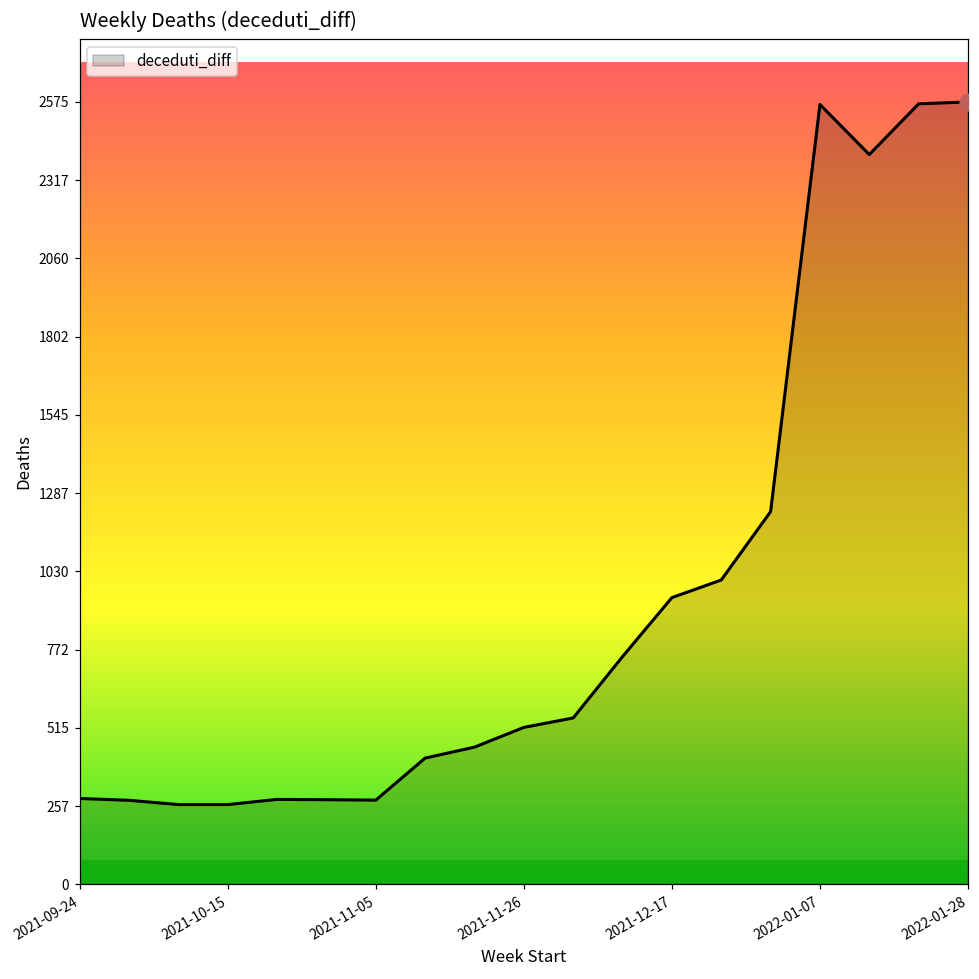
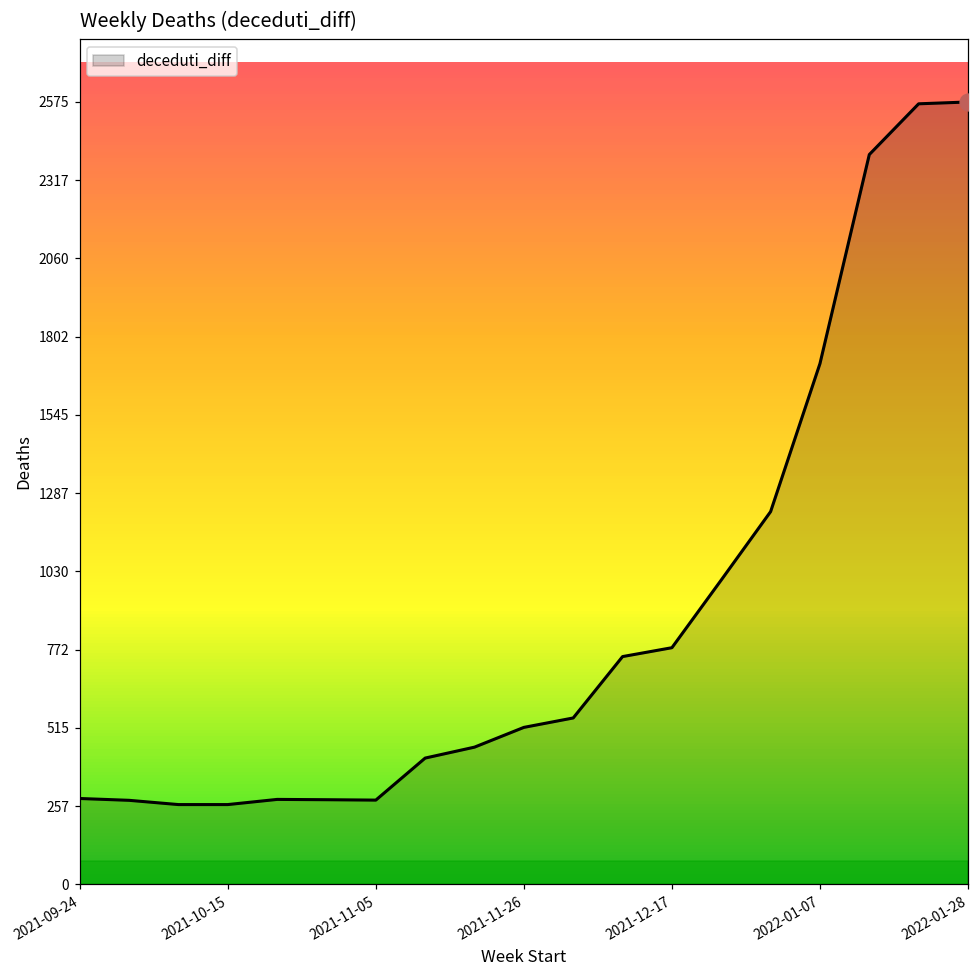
  {
    "deceduti_diff": {
      "2021-09-24": 280,
      "2021-10-15": 260,
      "2021-11-05": 280,
      "2021-11-26": 520,
-     "2021-12-17": 940,
-     "2022-01-07": 2570
+     "2021-12-17": 780,
+     "2022-01-07": 1710
    }
  }
